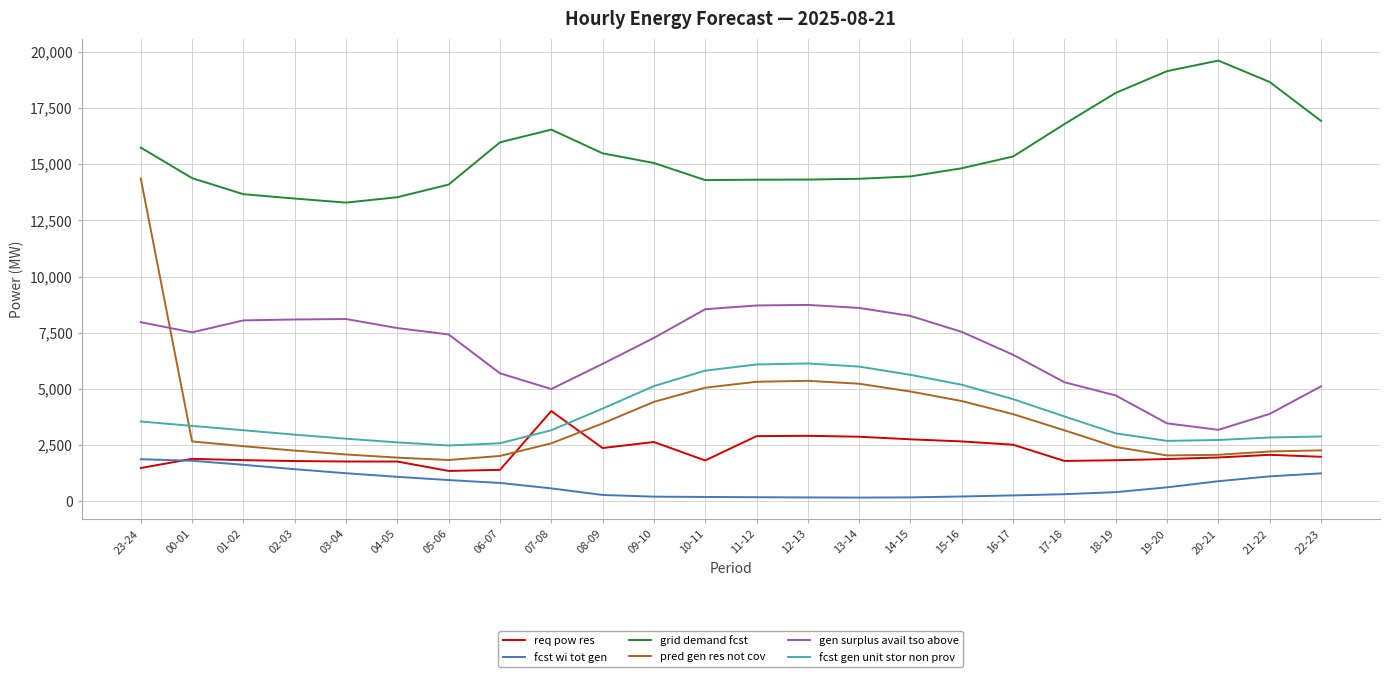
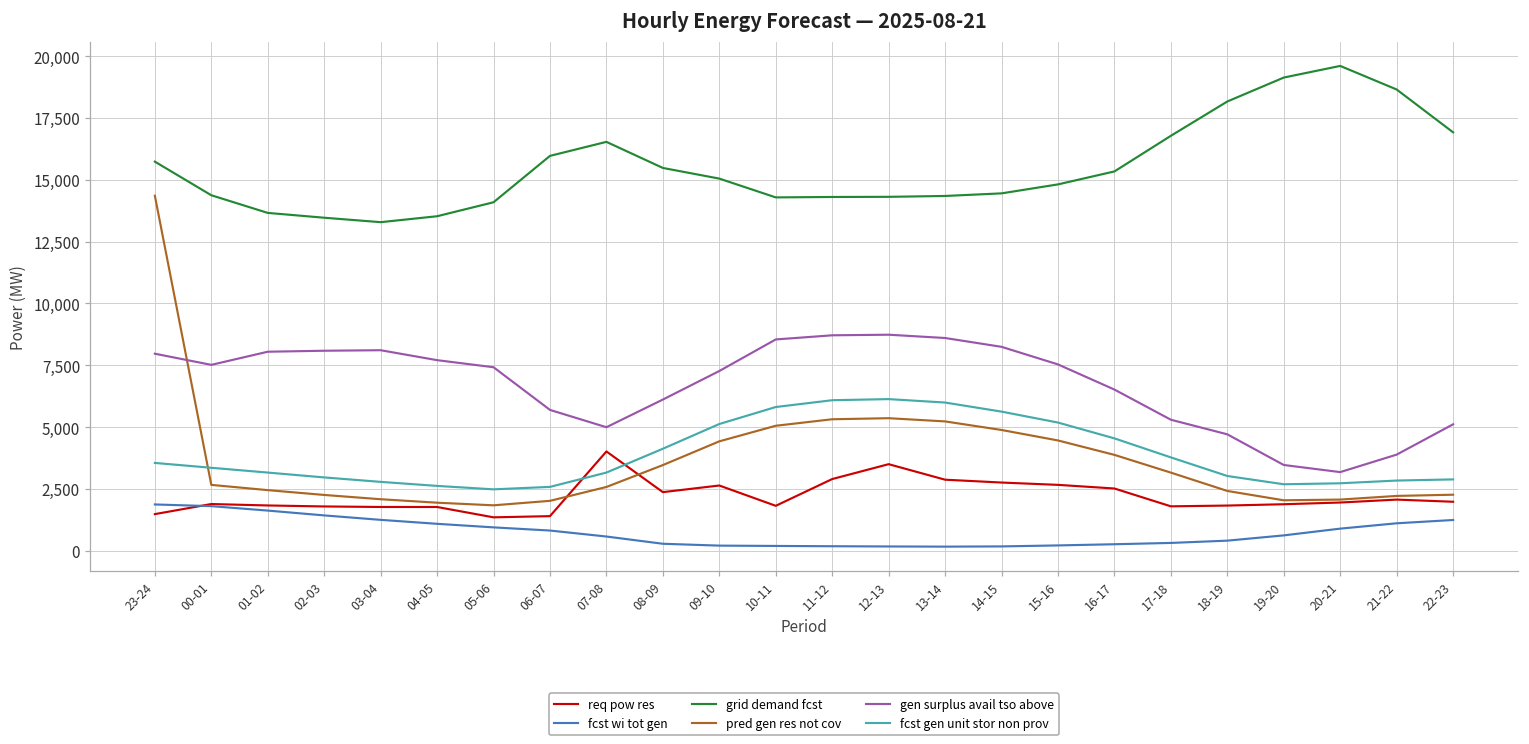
  {
    "req pow res": {
      "23-24": "1,500",
      "01-02": "1,800",
      "02-03": "1,800",
      "03-04": "1,800",
      "04-05": "1,800",
      "05-06": "1,400",
      "06-07": "1,400",
      "07-08": "4,000",
      "08-09": "2,400",
      "09-10": "2,600",
      "10-11": "1,800",
      "11-12": "2,900",
-     "12-13": "2,900",
+     "12-13": "3,500",
      "13-14": "2,900",
      "14-15": "2,800",
      "15-16": "2,700",
      "16-17": "2,500",
      "17-18": "1,800",
      "18-19": "1,800",
      "19-20": "1,900",
      "20-21": "2,000",
      "21-22": "2,100",
      "22-23": "2,000"
    },
    "grid demand fcst": {
      "23-24": "15,700",
      "00-01": "14,400",
      "01-02": "13,700",
      "02-03": "13,500",
      "03-04": "13,300",
      "04-05": "13,500",
      "05-06": "14,100",
      "06-07": "16,000",
      "07-08": "16,500",
      "08-09": "15,500",
      "09-10": "15,000",
      "10-11": "14,300",
      "11-12": "14,300",
      "12-13": "14,300",
      "13-14": "14,300",
      "14-15": "14,500",
      "15-16": "14,800",
      "16-17": "15,300",
      "17-18": "16,800",
      "18-19": "18,200",
      "19-20": "19,100",
      "20-21": "19,600",
      "21-22": "18,700",
      "22-23": "16,900"
    },
    "pred gen res not cov": {
      "23-24": "14,400",
      "00-01": "2,700",
      "01-02": "2,500",
      "02-03": "2,300",
      "03-04": "2,100",
      "04-05": "1,900",
      "05-06": "1,800",
      "06-07": "2,000",
      "07-08": "2,600",
      "08-09": "3,500",
      "09-10": "4,400",
      "10-11": "5,100",
      "11-12": "5,300",
      "12-13": "5,400",
      "13-14": "5,200",
      "14-15": "4,900",
      "15-16": "4,500",
      "16-17": "3,900",
      "17-18": "3,200",
      "18-19": "2,400",
      "19-20": "2,000",
      "20-21": "2,100",
      "21-22": "2,200",
      "22-23": "2,300"
    },
    "gen surplus avail tso above": {
      "23-24": "8,000",
      "00-01": "7,500",
      "01-02": "8,000",
      "02-03": "8,100",
      "03-04": "8,100",
      "04-05": "7,700",
      "05-06": "7,400",
      "06-07": "5,700",
      "07-08": "5,000",
      "08-09": "6,100",
      "09-10": "7,300",
      "10-11": "8,500",
      "11-12": "8,700",
      "12-13": "8,700",
      "13-14": "8,600",
      "14-15": "8,200",
      "15-16": "7,500",
      "16-17": "6,500",
      "17-18": "5,300",
      "18-19": "4,700",
      "19-20": "3,500",
      "20-21": "3,200",
      "21-22": "3,900",
      "22-23": "5,100"
    }
  }
